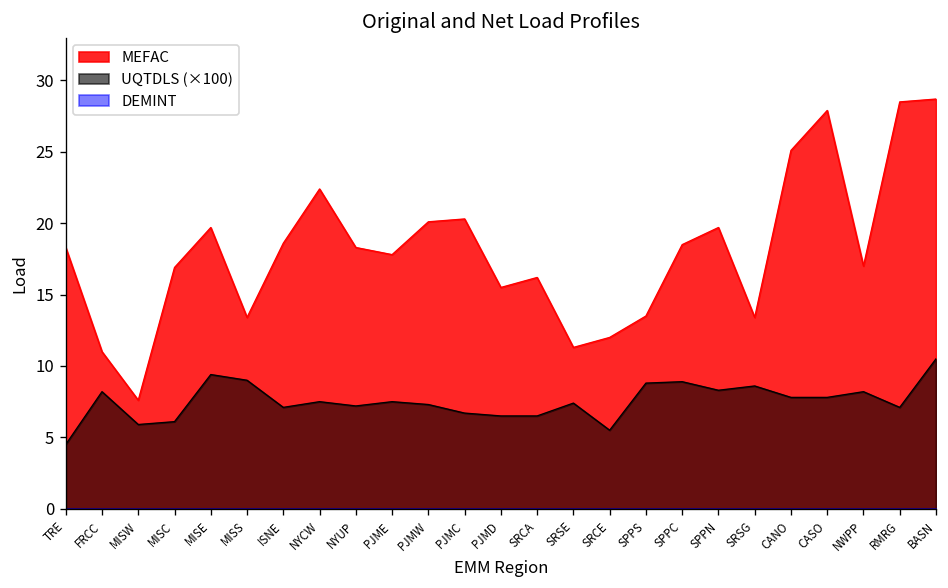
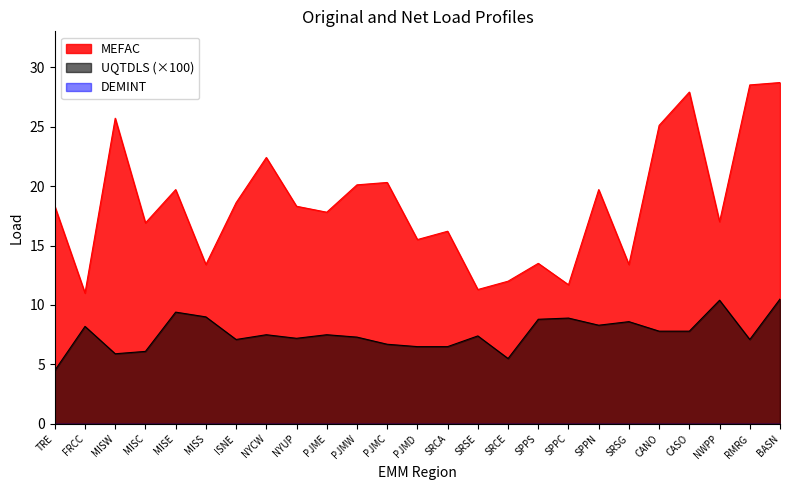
  {
    "MEFAC": {
      "TRE": 18.3,
      "FRCC": 11.0,
-     "MISW": 7.6,
+     "MISW": 25.7,
      "MISC": 16.9,
      "MISE": 19.7,
      "MISS": 13.4,
      "ISNE": 18.6,
      "NYCW": 22.4,
      "NYUP": 18.3,
      "PJME": 17.8,
      "PJMW": 20.1,
      "PJMC": 20.3,
      "PJMD": 15.5,
      "SRCA": 16.2,
      "SRSE": 11.3,
      "SRCE": 12.0,
      "SPPS": 13.5,
-     "SPPC": 18.5,
+     "SPPC": 11.7,
      "SPPN": 19.7,
      "SRSG": 13.4,
      "CANO": 25.1,
      "CASO": 27.9,
      "NWPP": 17.0,
      "RMRG": 28.5,
      "BASN": 28.7
    },
    "UQTDLS (×100)": {
      "TRE": 4.5,
      "FRCC": 8.2,
      "MISW": 5.9,
      "MISC": 6.1,
      "MISE": 9.4,
      "MISS": 9.0,
      "ISNE": 7.1,
      "NYCW": 7.5,
      "NYUP": 7.2,
      "PJME": 7.5,
      "PJMW": 7.3,
      "PJMC": 6.7,
      "PJMD": 6.5,
      "SRCA": 6.5,
      "SRSE": 7.4,
      "SRCE": 5.5,
      "SPPS": 8.8,
      "SPPC": 8.9,
      "SPPN": 8.3,
      "SRSG": 8.6,
      "CANO": 7.8,
      "CASO": 7.8,
-     "NWPP": 8.2,
+     "NWPP": 10.4,
      "RMRG": 7.1,
      "BASN": 10.5
    },
    "DEMINT": {
      "TRE": 0.0,
      "FRCC": 0.0,
      "MISW": 0.0,
      "MISC": 0.0,
      "MISE": 0.0,
      "MISS": 0.0,
      "ISNE": 0.0,
      "NYCW": 0.0,
      "NYUP": 0.0,
      "PJME": 0.0,
      "PJMW": 0.0,
      "PJMC": 0.0,
      "PJMD": 0.0,
      "SRCA": 0.0,
      "SRSE": 0.0,
      "SRCE": 0.0,
      "SPPS": 0.0,
      "SPPC": 0.0,
      "SPPN": 0.0,
      "SRSG": 0.0,
      "CANO": 0.0,
      "CASO": 0.0,
      "NWPP": 0.0,
      "RMRG": 0.0,
      "BASN": 0.0
    }
  }
